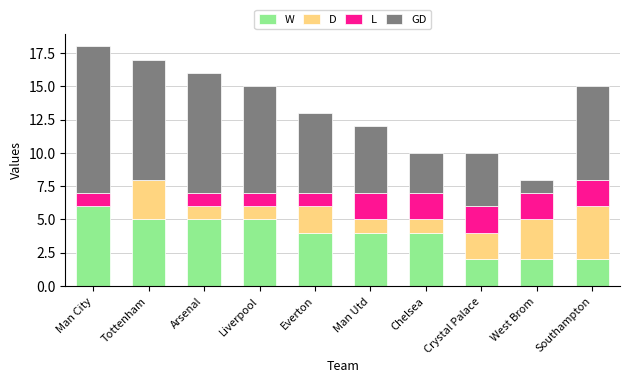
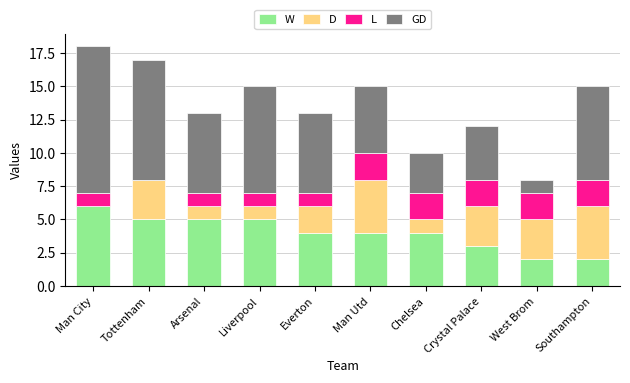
  {
    "W": {
      "Man City": 6,
      "Tottenham": 5,
      "Arsenal": 5,
      "Liverpool": 5,
      "Everton": 4,
      "Man Utd": 4,
      "Chelsea": 4,
-     "Crystal Palace": 2,
+     "Crystal Palace": 3,
      "West Brom": 2,
      "Southampton": 2
    },
    "D": {
-     "Man Utd": 1,
-     "Crystal Palace": 2
+     "Man Utd": 4,
+     "Crystal Palace": 3
    },
    "GD": {
      "Man City": 11,
      "Tottenham": 9,
-     "Arsenal": 9,
+     "Arsenal": 6,
      "Liverpool": 8,
      "Everton": 6,
      "Man Utd": 5,
      "Chelsea": 3,
      "Crystal Palace": 4,
      "West Brom": 1,
      "Southampton": 7
    }
  }
